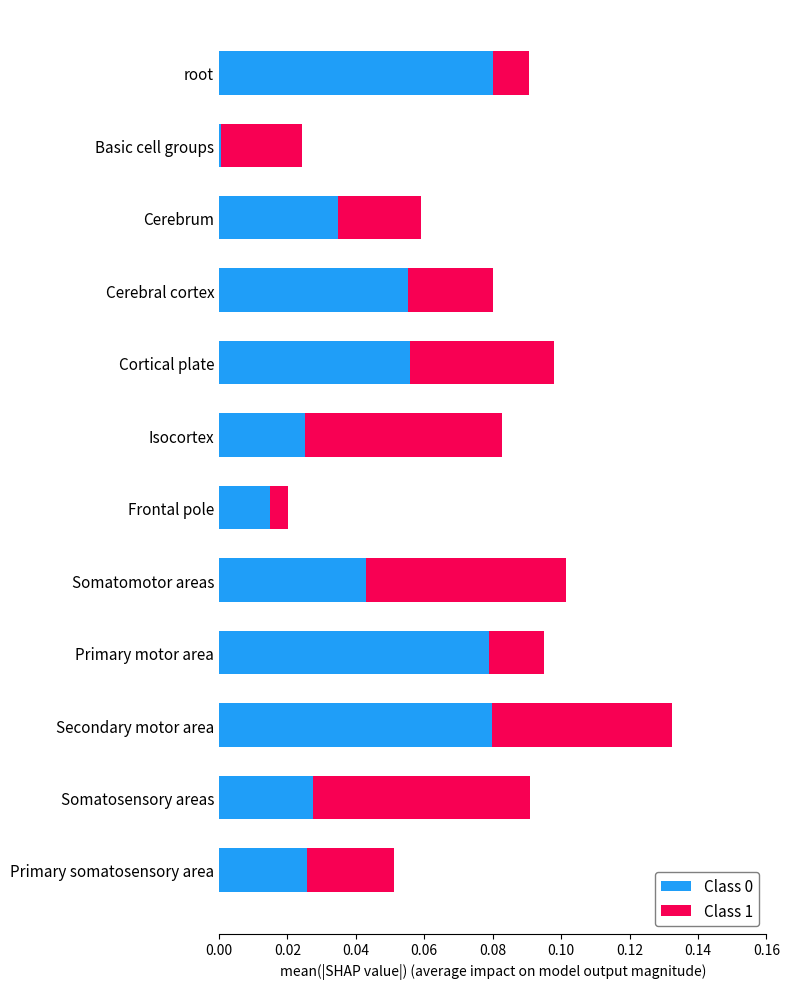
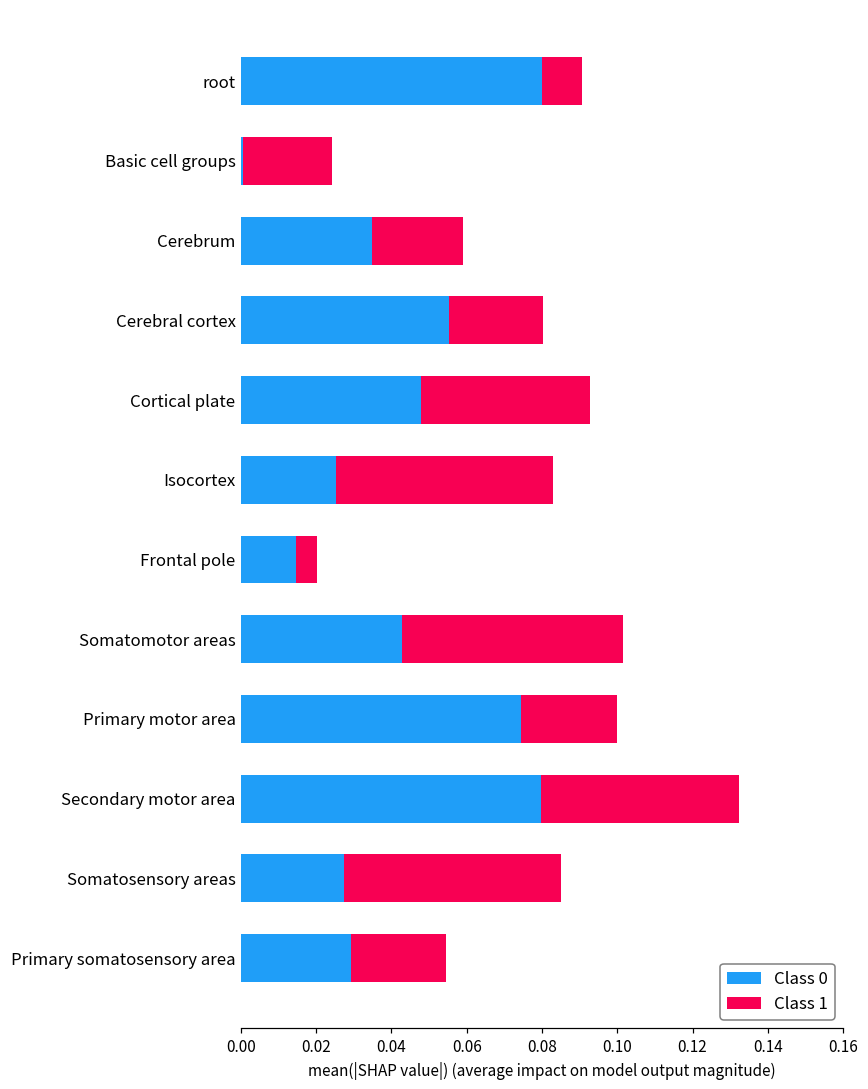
  {
    "Class 0": {
      "root": 0.080,
      "Cerebrum": 0.035,
      "Cerebral cortex": 0.055,
-     "Cortical plate": 0.056,
+     "Cortical plate": 0.048,
      "Isocortex": 0.025,
      "Frontal pole": 0.015,
      "Somatomotor areas": 0.043,
-     "Primary motor area": 0.079,
+     "Primary motor area": 0.074,
      "Secondary motor area": 0.080,
      "Somatosensory areas": 0.027,
-     "Primary somatosensory area": 0.026
+     "Primary somatosensory area": 0.029
    },
    "Class 1": {
      "root": 0.011,
      "Basic cell groups": 0.024,
      "Cerebrum": 0.024,
      "Cerebral cortex": 0.025,
-     "Cortical plate": 0.042,
+     "Cortical plate": 0.045,
      "Isocortex": 0.058,
      "Frontal pole": 0.005,
      "Somatomotor areas": 0.058,
-     "Primary motor area": 0.016,
+     "Primary motor area": 0.026,
      "Secondary motor area": 0.053,
-     "Somatosensory areas": 0.064,
+     "Somatosensory areas": 0.058,
      "Primary somatosensory area": 0.025
    }
  }
